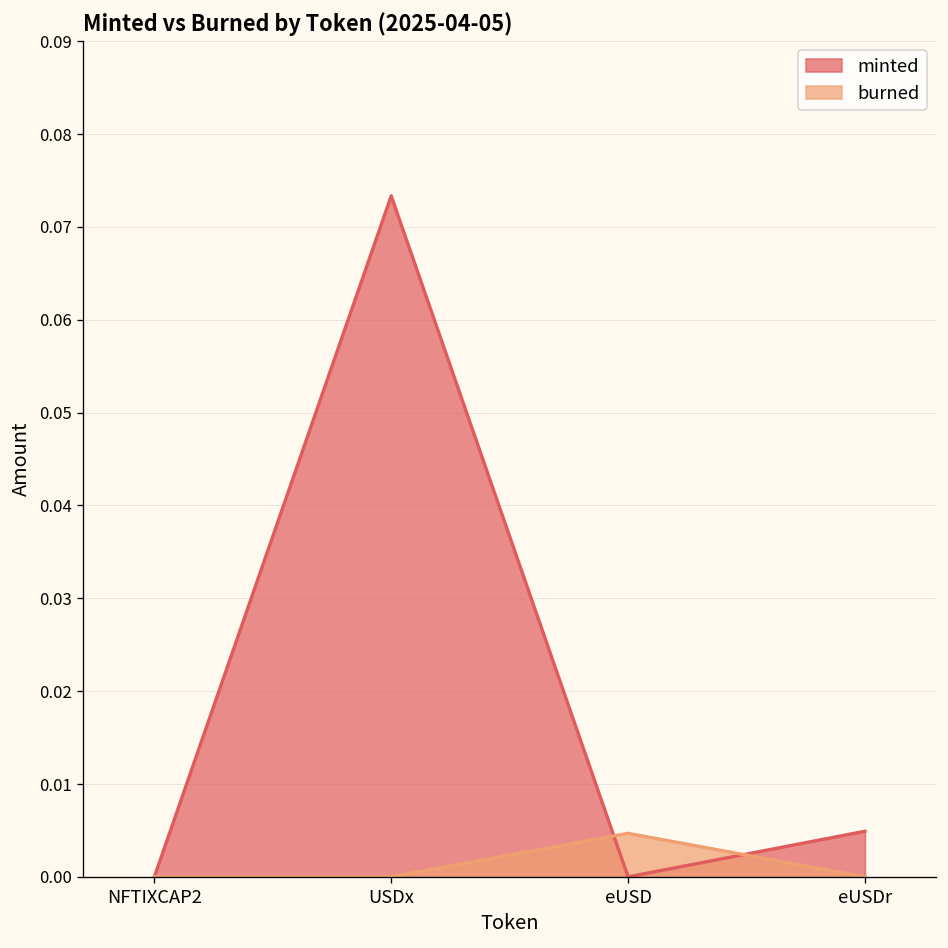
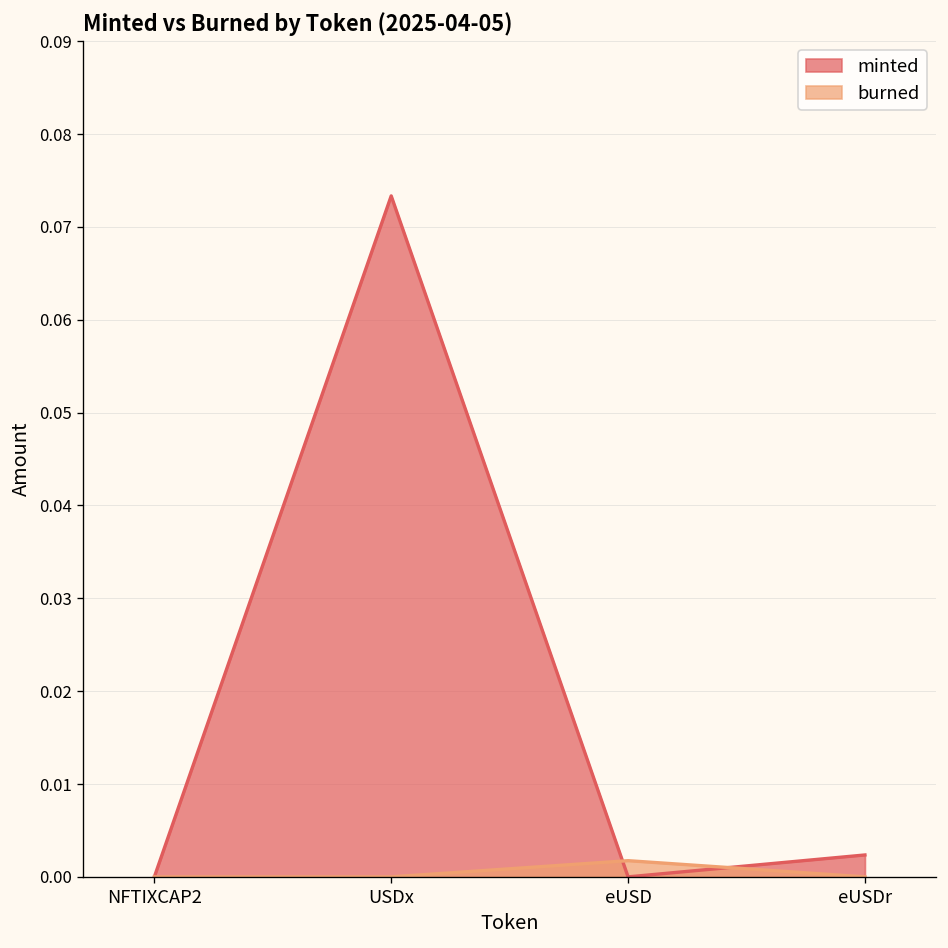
  {
    "minted": {
      "USDx": 0.073,
      "eUSD": 0.000,
-     "eUSDr": 0.005
+     "eUSDr": 0.002
    },
    "burned": {
      "USDx": 0.000,
-     "eUSD": 0.005,
+     "eUSD": 0.002,
      "eUSDr": 0.000
    }
  }
